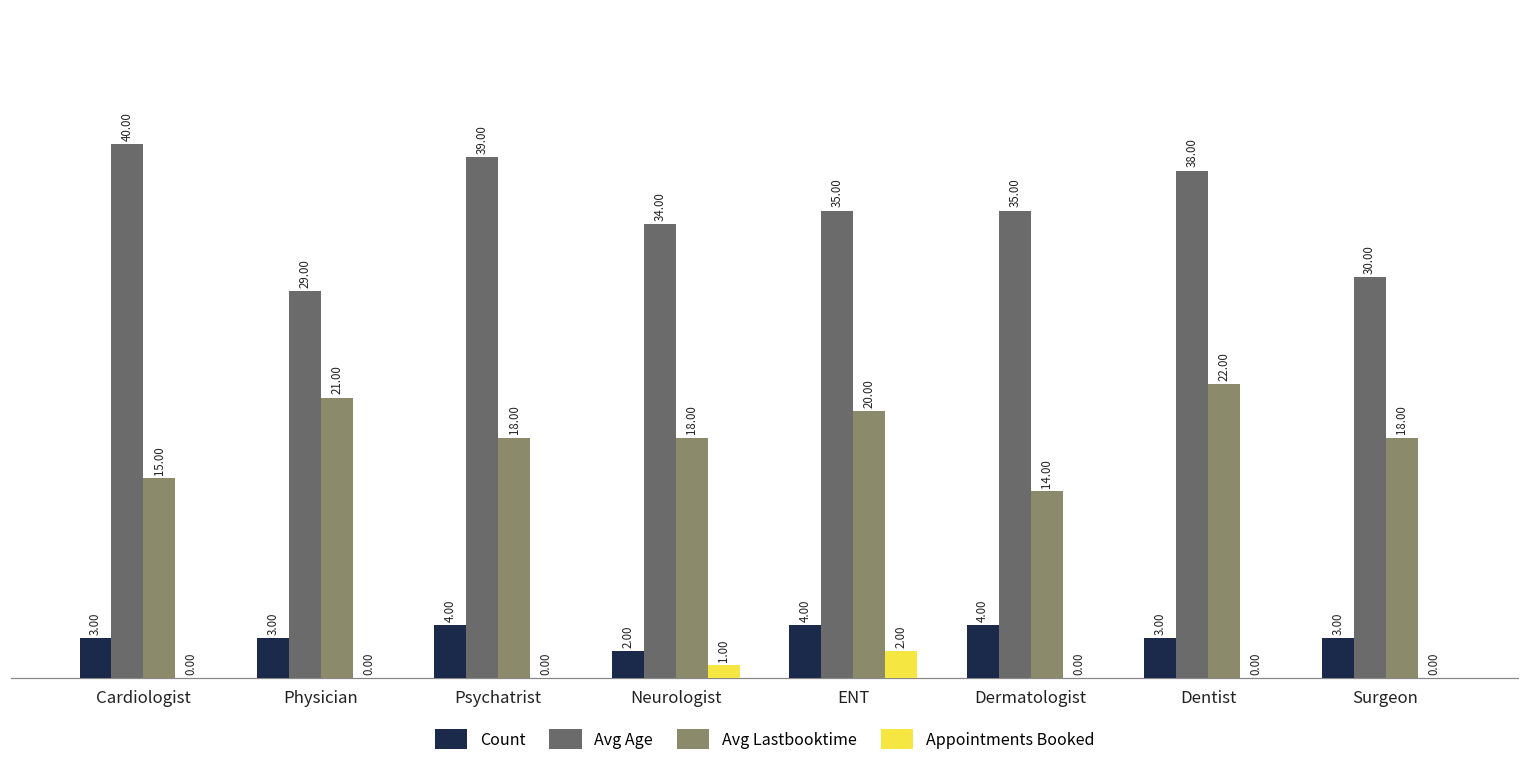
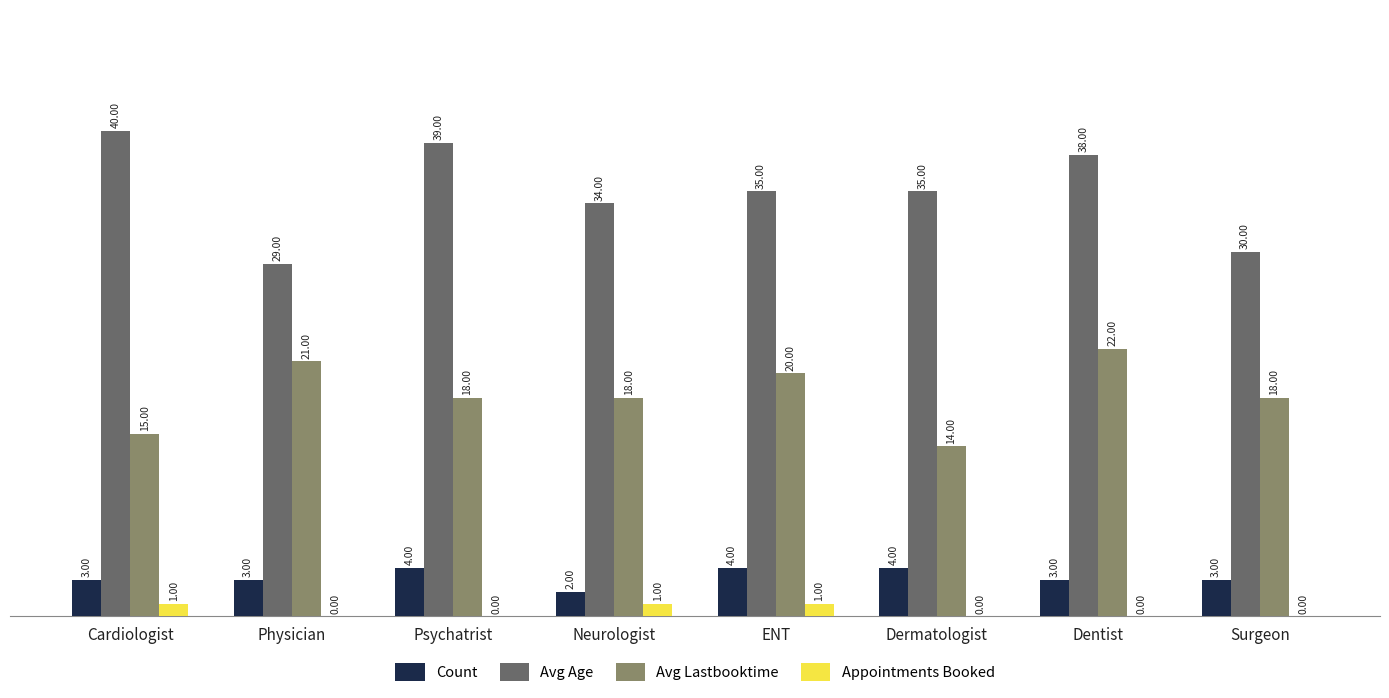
  {
    "Count": {
      "Cardiologist": 3.00,
      "Physician": 3.00,
      "Psychatrist": 4.00,
      "Neurologist": 2.00,
      "ENT": 4.00,
      "Dermatologist": 4.00,
      "Dentist": 3.00,
      "Surgeon": 3.00
    },
    "Appointments Booked": {
-     "Cardiologist": 0.00,
+     "Cardiologist": 1.00,
      "Physician": 0.00,
      "Psychatrist": 0.00,
      "Neurologist": 1.00,
-     "ENT": 2.00,
+     "ENT": 1.00,
      "Dermatologist": 0.00,
      "Dentist": 0.00,
      "Surgeon": 0.00
    }
  }
